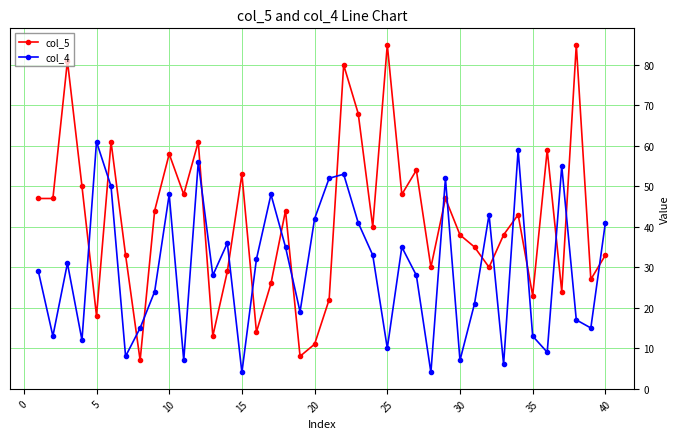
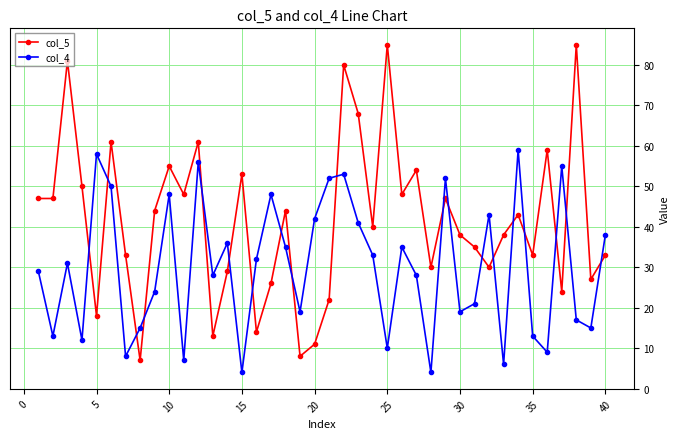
  {
    "col_5": {
      "5": 18,
-     "10": 58,
+     "10": 55,
      "15": 53,
      "20": 11,
      "25": 85,
      "30": 38,
-     "35": 23,
+     "35": 33,
      "40": 33
    },
    "col_4": {
-     "5": 61,
+     "5": 58,
      "10": 48,
      "15": 4,
      "20": 42,
      "25": 10,
-     "30": 7,
+     "30": 19,
      "35": 13,
-     "40": 41
+     "40": 38
    }
  }
